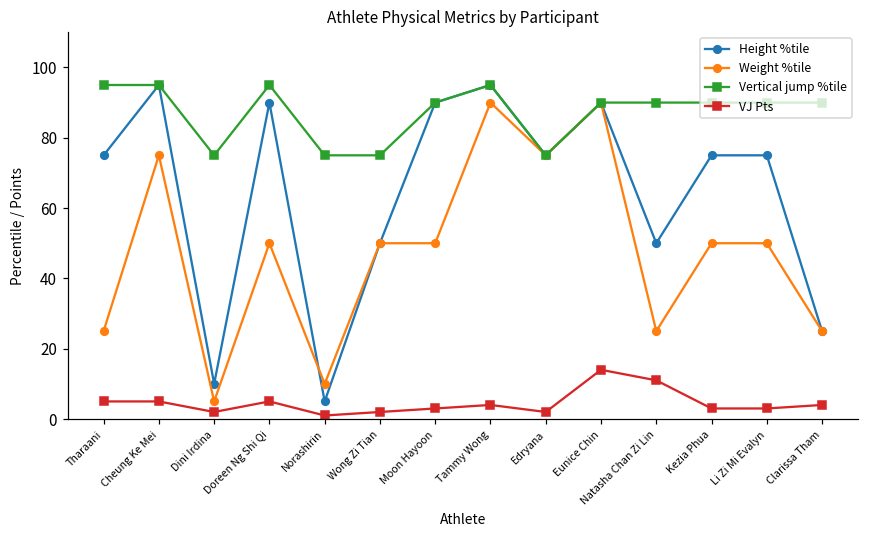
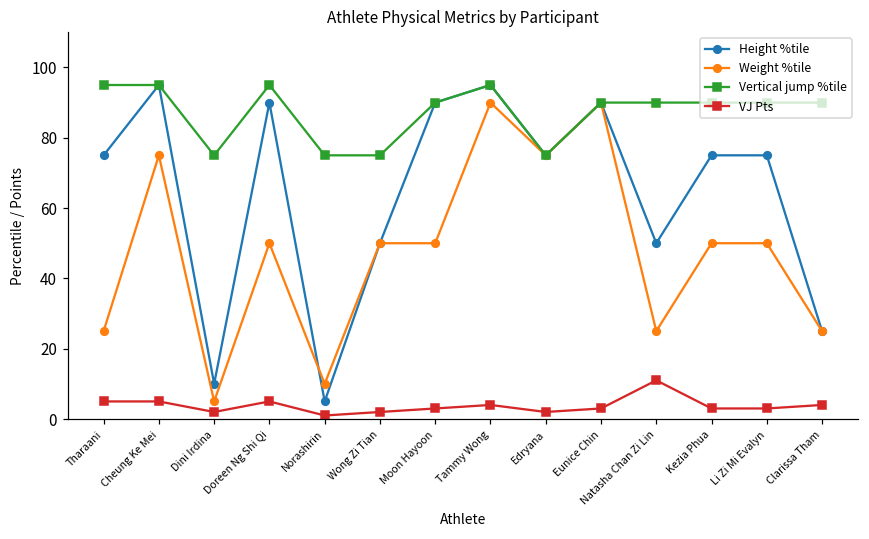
  {
    "Height %tile": {
      "Tharaani": 75,
      "Dini Irdina": 10,
      "Doreen Ng Shi Qi": 90,
      "Norashirin": 5,
      "Natasha Chan Zi Lin": 50,
      "Kezia Phua": 75,
      "Li Zi Mi Evalyn": 75
    },
    "Weight %tile": {
      "Tharaani": 25,
      "Cheung Ke Mei": 75,
      "Dini Irdina": 5,
      "Doreen Ng Shi Qi": 50,
      "Norashirin": 10,
      "Moon Hayoon": 50,
      "Tammy Wong": 90,
      "Natasha Chan Zi Lin": 25,
      "Kezia Phua": 50,
      "Li Zi Mi Evalyn": 50
    },
    "Vertical jump %tile": {
      "Tharaani": 95,
      "Dini Irdina": 75,
      "Doreen Ng Shi Qi": 95,
      "Norashirin": 75,
      "Wong Zi Tian": 75,
      "Natasha Chan Zi Lin": 90
    },
    "VJ Pts": {
      "Tharaani": 5,
      "Cheung Ke Mei": 5,
      "Dini Irdina": 2,
      "Doreen Ng Shi Qi": 5,
      "Norashirin": 1,
      "Wong Zi Tian": 2,
      "Moon Hayoon": 3,
      "Tammy Wong": 4,
      "Edryana": 2,
-     "Eunice Chin": 14,
+     "Eunice Chin": 3,
      "Natasha Chan Zi Lin": 11,
      "Kezia Phua": 3,
      "Li Zi Mi Evalyn": 3,
      "Clarissa Tham": 4
    }
  }
